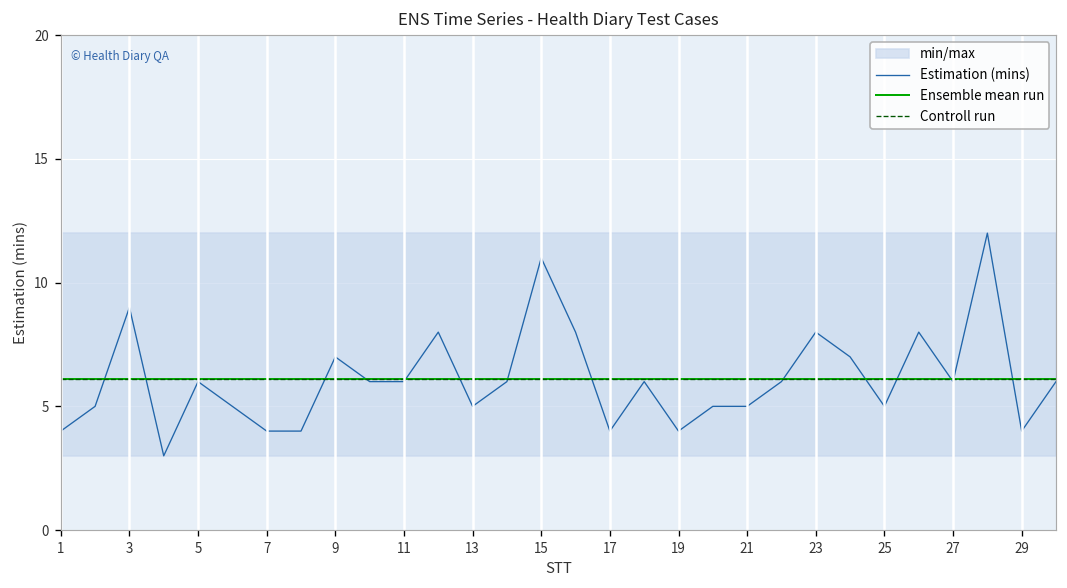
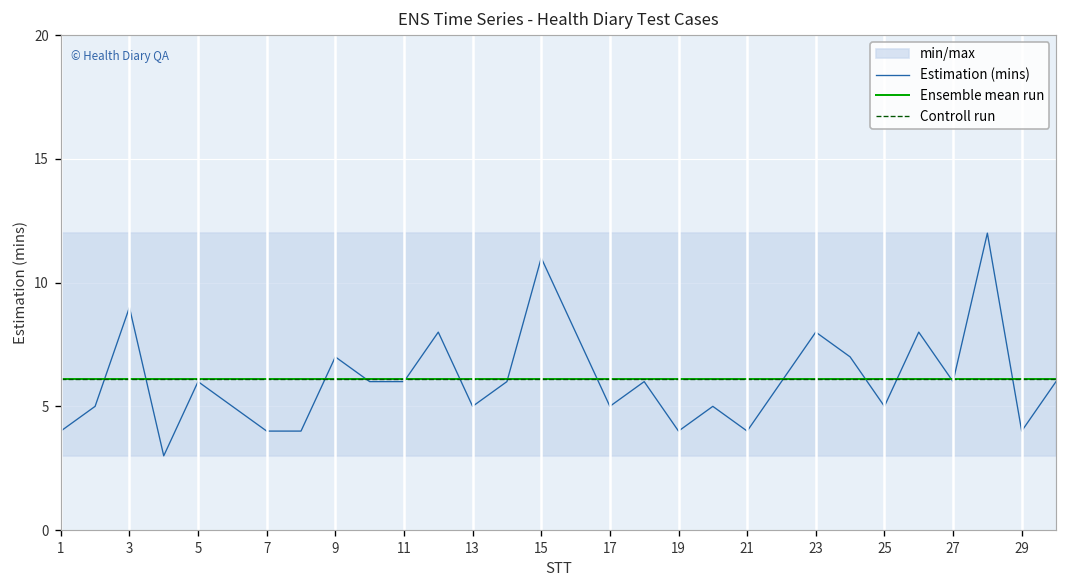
  {
    "Estimation (mins)": {
      "1": 4,
      "3": 9,
      "7": 4,
      "9": 7,
      "13": 5,
      "15": 11,
-     "17": 4,
+     "17": 5,
      "19": 4,
-     "21": 5,
+     "21": 4,
      "23": 8,
      "25": 5,
      "29": 4
    },
    "min/max": {
      "1": 12,
      "3": 12,
      "5": 12,
      "7": 12,
      "9": 12,
      "11": 12,
      "13": 12,
      "15": 12,
      "17": 12,
      "19": 12,
      "21": 12,
      "23": 12,
      "25": 12,
      "27": 12,
      "29": 12
    },
    "Controll run": {
      "1": 6,
      "3": 6,
      "7": 6,
      "9": 6,
      "13": 6,
      "15": 6,
      "17": 6,
      "19": 6,
      "21": 6,
      "23": 6,
      "25": 6,
      "29": 6
    }
  }
